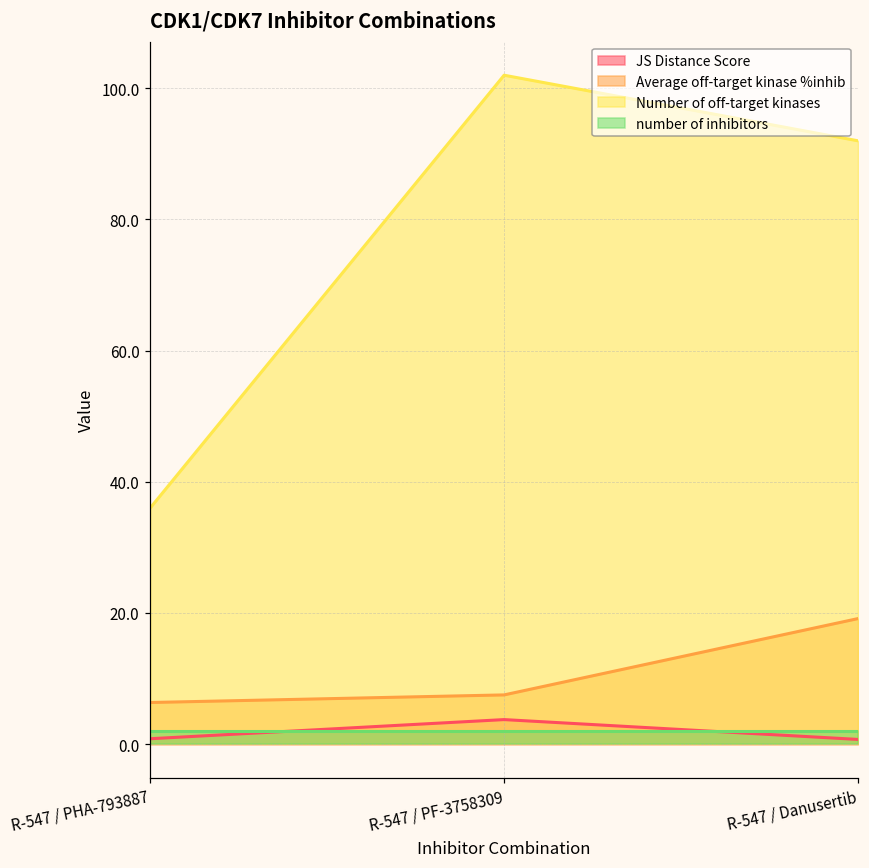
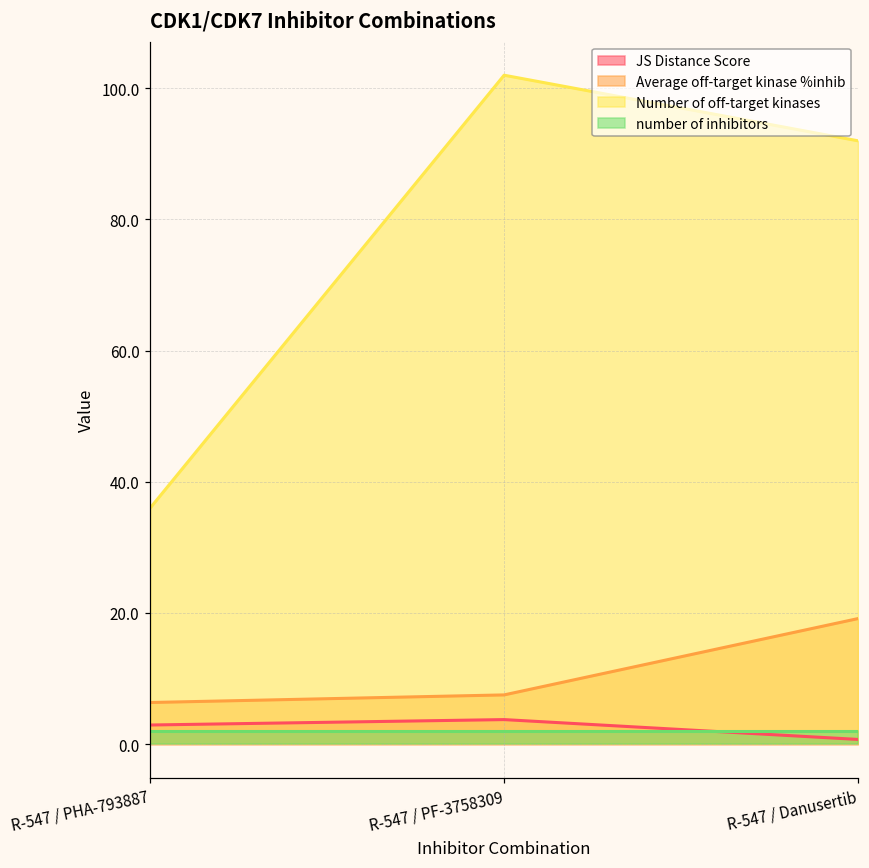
  {
    "JS Distance Score": {
-     "R-547 / PHA-793887": 1,
+     "R-547 / PHA-793887": 3,
      "R-547 / PF-3758309": 4,
      "R-547 / Danusertib": 1
    },
    "number of inhibitors": {
      "R-547 / PHA-793887": 2,
      "R-547 / PF-3758309": 2,
      "R-547 / Danusertib": 2
    }
  }
